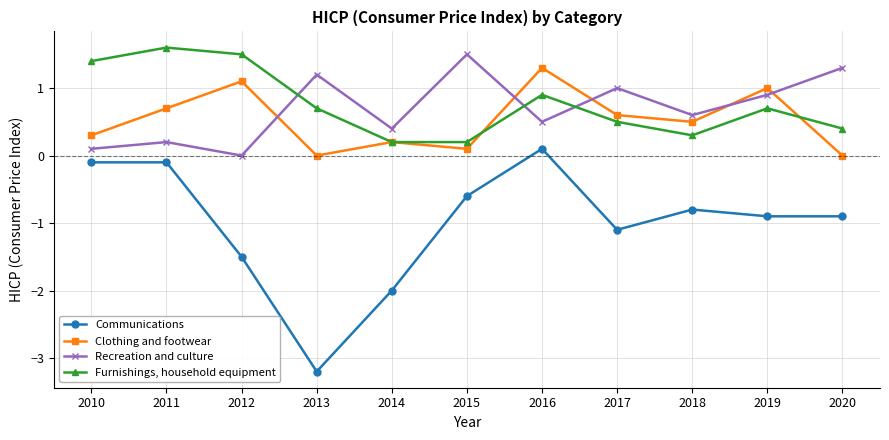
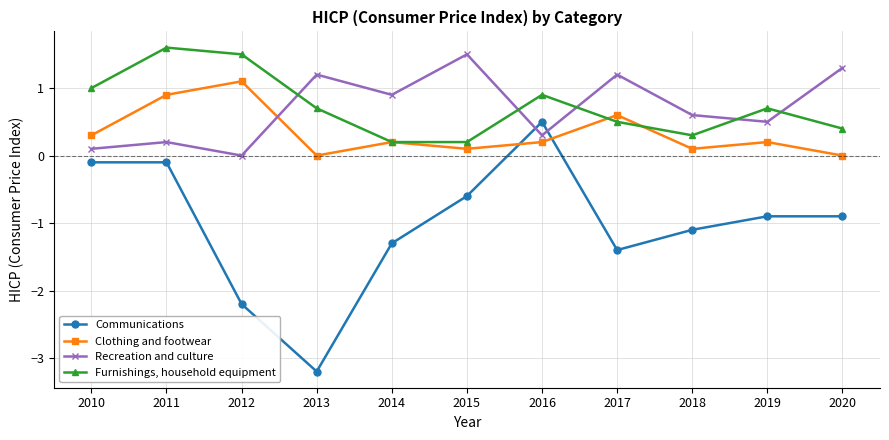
  {
    "Communications": {
      "2010": -0.1,
      "2011": -0.1,
-     "2012": -1.5,
+     "2012": -2.2,
      "2013": -3.2,
-     "2014": -2.0,
+     "2014": -1.3,
      "2015": -0.6,
-     "2016": 0.1,
-     "2017": -1.1,
-     "2018": -0.8,
+     "2016": 0.5,
+     "2017": -1.4,
+     "2018": -1.1,
      "2019": -0.9,
      "2020": -0.9
    },
    "Clothing and footwear": {
      "2010": 0.3,
-     "2011": 0.7,
+     "2011": 0.9,
      "2012": 1.1,
      "2013": 0.0,
      "2015": 0.1,
-     "2016": 1.3,
+     "2016": 0.2,
      "2017": 0.6,
-     "2018": 0.5,
-     "2019": 1.0,
+     "2018": 0.1,
+     "2019": 0.2,
      "2020": 0.0
    },
    "Recreation and culture": {
      "2010": 0.1,
      "2011": 0.2,
      "2012": 0.0,
      "2013": 1.2,
-     "2014": 0.4,
+     "2014": 0.9,
      "2015": 1.5,
-     "2016": 0.5,
-     "2017": 1.0,
+     "2016": 0.3,
+     "2017": 1.2,
      "2018": 0.6,
-     "2019": 0.9,
+     "2019": 0.5,
      "2020": 1.3
    },
    "Furnishings, household equipment": {
-     "2010": 1.4,
+     "2010": 1.0,
      "2011": 1.6,
      "2012": 1.5,
      "2013": 0.7,
      "2015": 0.2,
      "2016": 0.9,
      "2017": 0.5,
      "2018": 0.3,
      "2019": 0.7,
      "2020": 0.4
    }
  }
